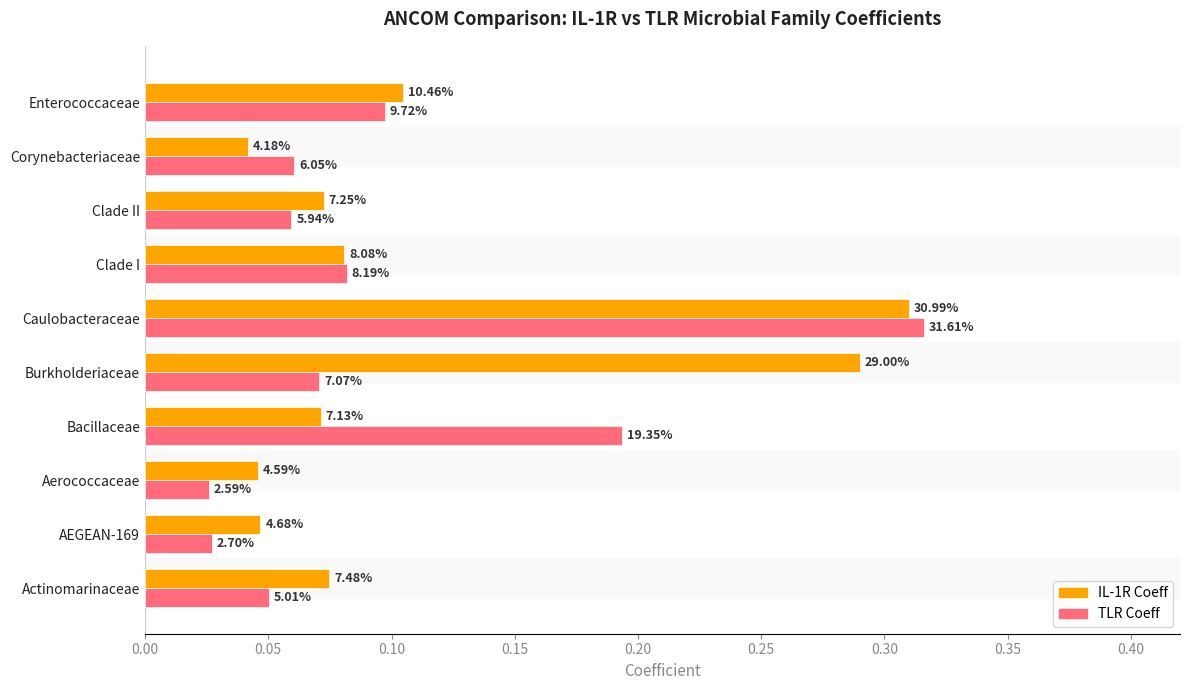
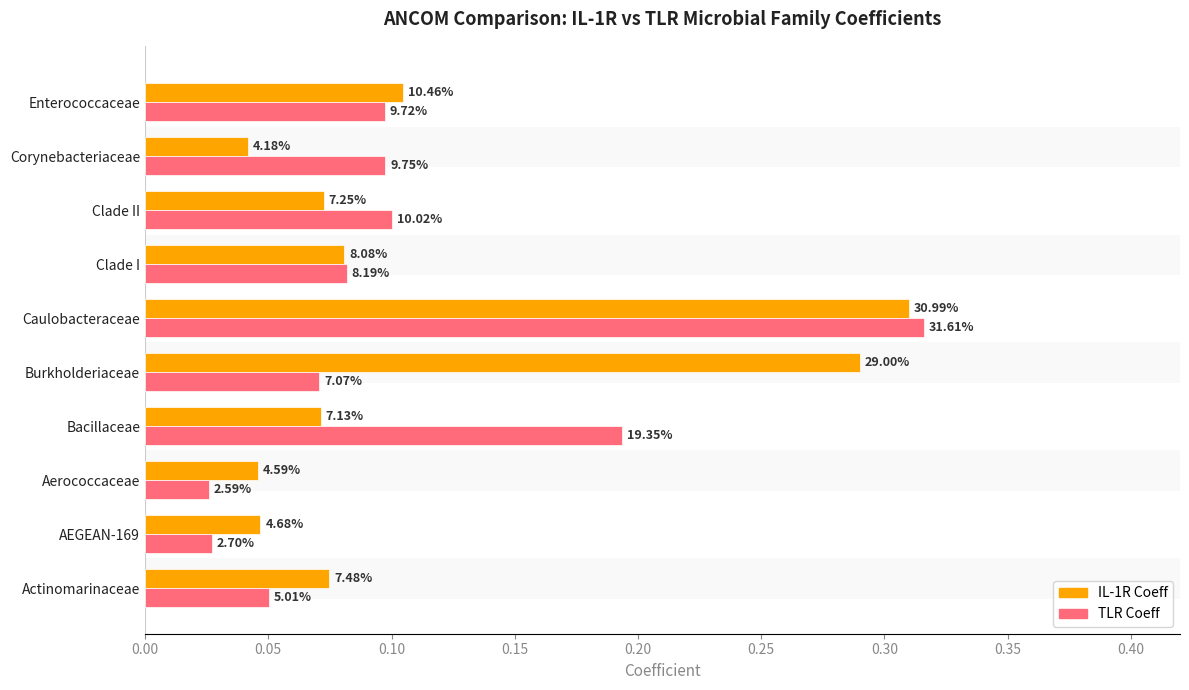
  {
    "TLR Coeff": {
      "Enterococcaceae": "9.72%",
-     "Corynebacteriaceae": "6.05%",
-     "Clade II": "5.94%",
+     "Corynebacteriaceae": "9.75%",
+     "Clade II": "10.02%",
      "Clade I": "8.19%",
      "Caulobacteraceae": "31.61%",
      "Burkholderiaceae": "7.07%",
      "Bacillaceae": "19.35%",
      "Aerococcaceae": "2.59%",
      "AEGEAN-169": "2.70%",
      "Actinomarinaceae": "5.01%"
    }
  }
